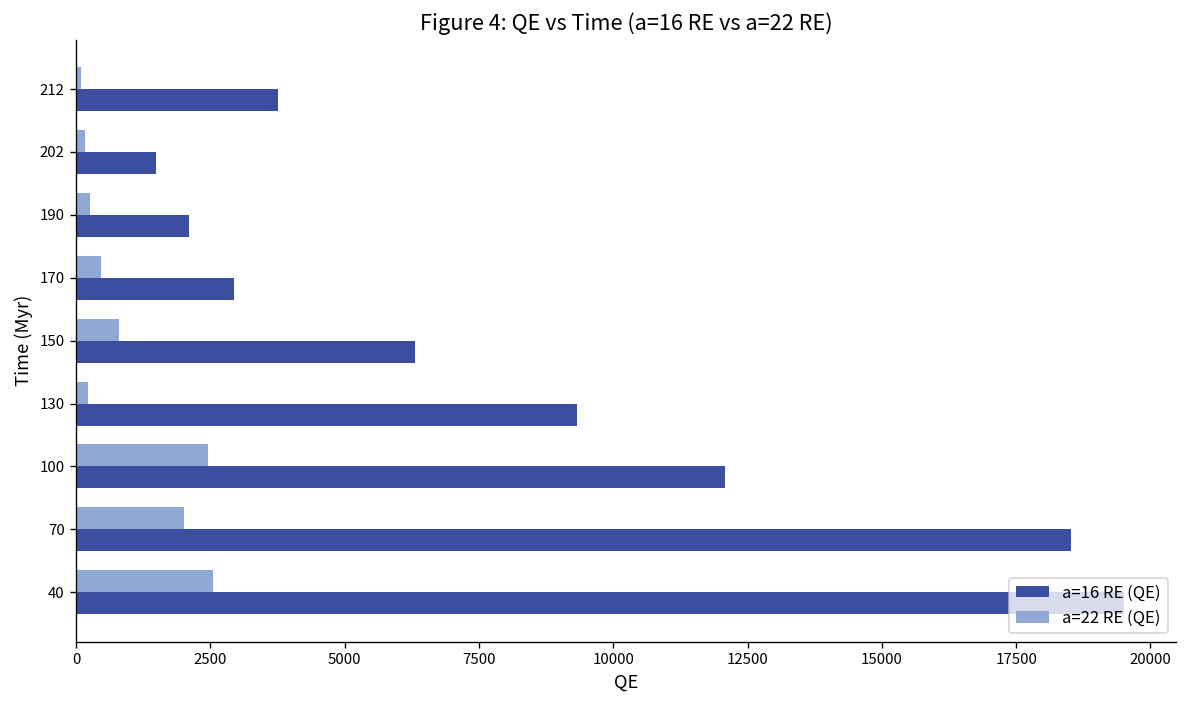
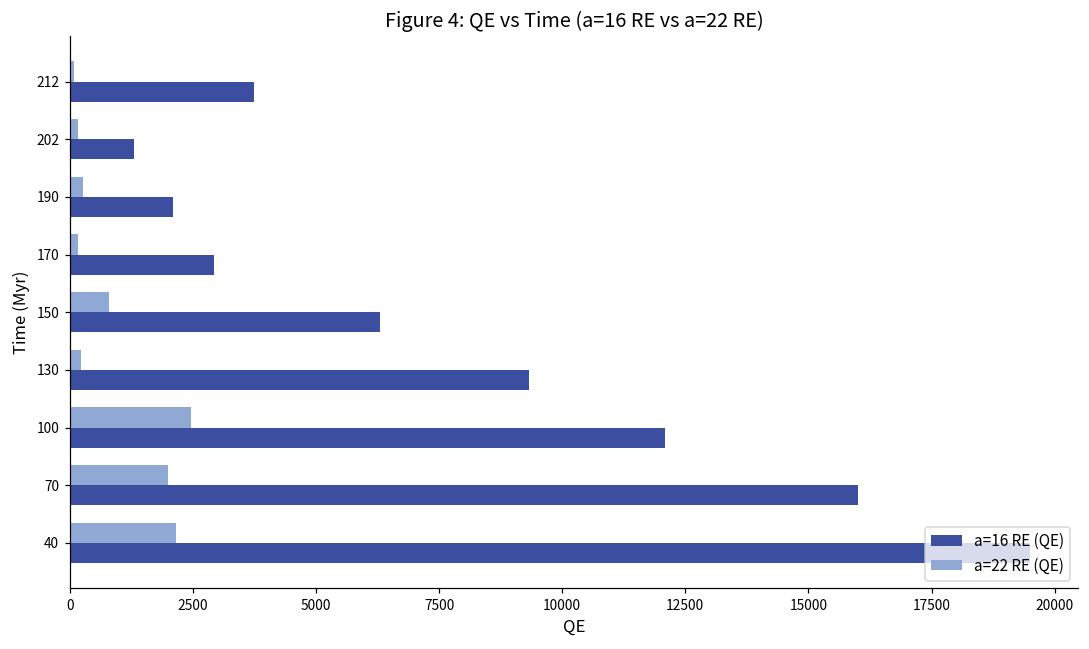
  {
    "a=16 RE (QE)": {
      "212": 3700,
-     "202": 1500,
+     "202": 1300,
      "190": 2100,
      "170": 2900,
      "150": 6300,
      "130": 9300,
      "100": 12100,
-     "70": 18500
+     "70": 16000
    },
    "a=22 RE (QE)": {
      "212": 100,
      "202": 200,
      "190": 300,
-     "170": 500,
+     "170": 200,
      "150": 800,
      "130": 200,
      "100": 2500,
      "70": 2000,
-     "40": 2600
+     "40": 2100
    }
  }
